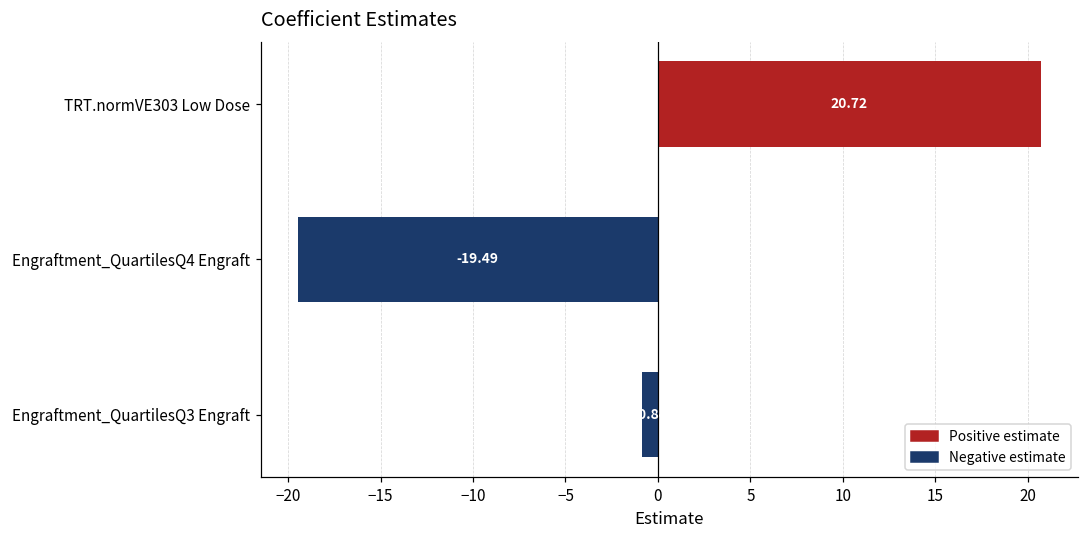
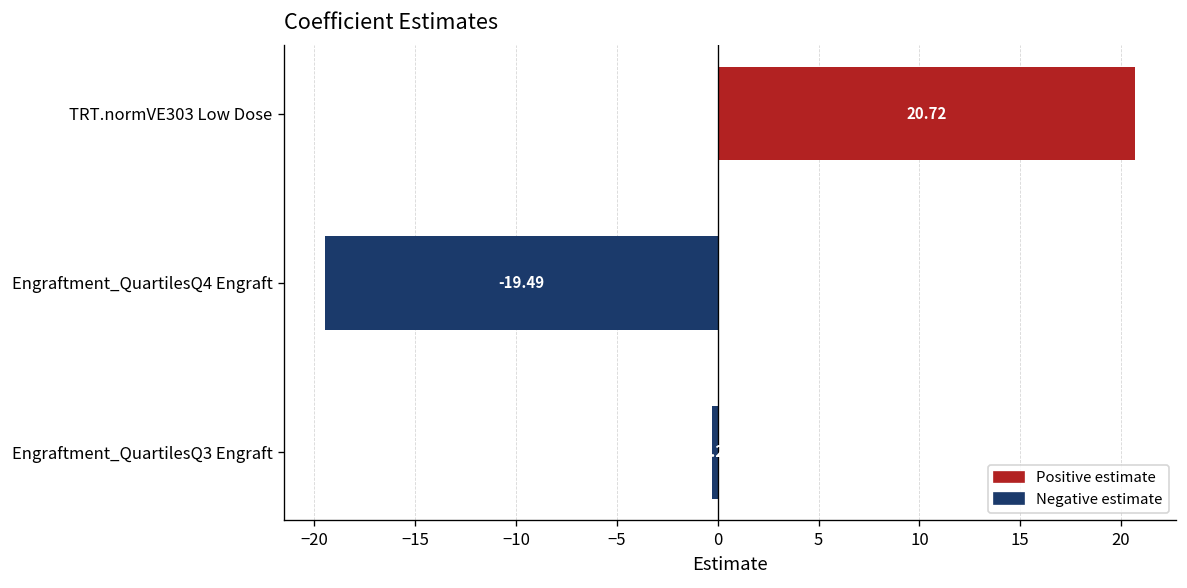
  {
-   "Engraftment_QuartilesQ3 Engraft": -0.8
+   "Engraftment_QuartilesQ3 Engraft": -0.3
  }
